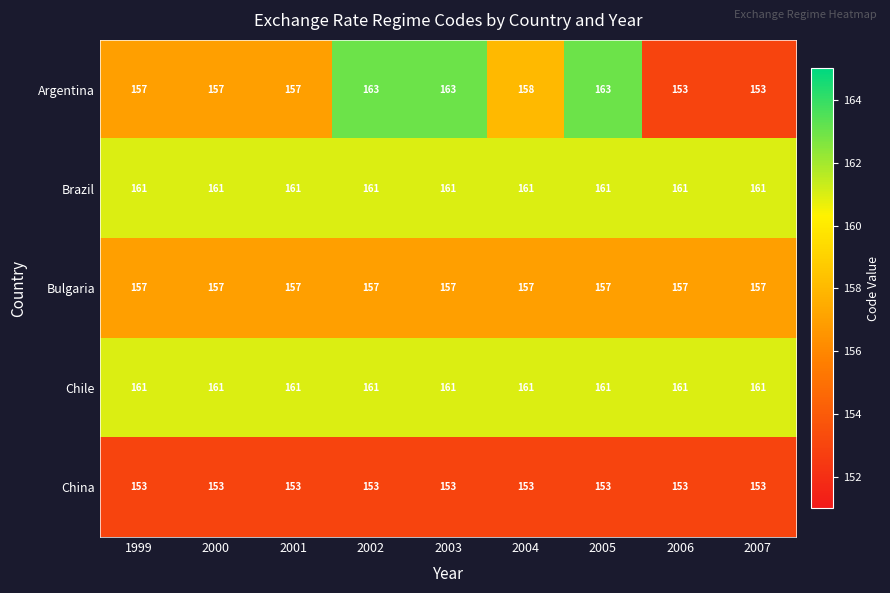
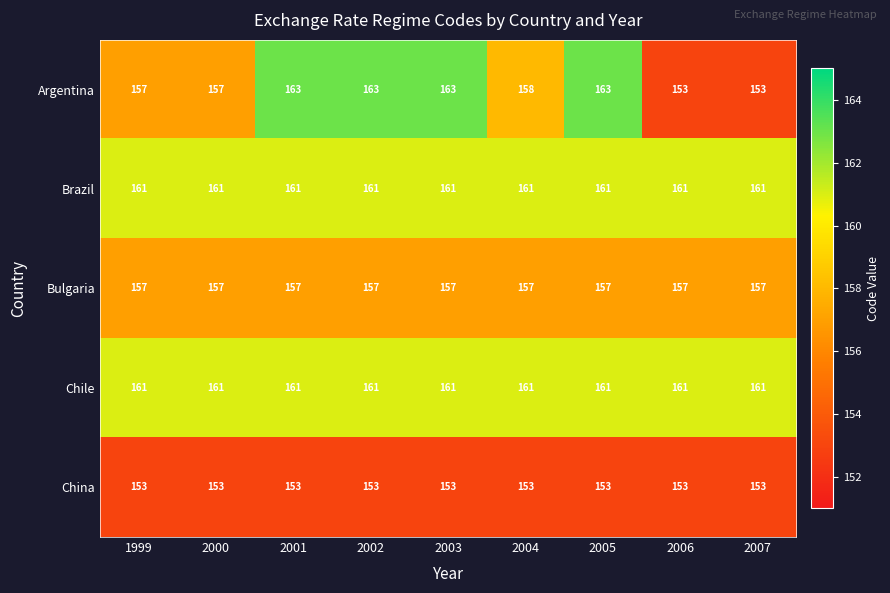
  {
    "Argentina": {
      "1999": 157,
      "2000": 157,
-     "2001": 157,
+     "2001": 163,
      "2002": 163,
      "2003": 163,
      "2004": 158,
      "2005": 163,
      "2006": 153,
      "2007": 153
    },
    "Brazil": {
      "1999": 161,
      "2000": 161,
      "2001": 161,
      "2002": 161,
      "2003": 161,
      "2004": 161,
      "2005": 161,
      "2006": 161,
      "2007": 161
    },
    "Bulgaria": {
      "1999": 157,
      "2000": 157,
      "2001": 157,
      "2002": 157,
      "2003": 157,
      "2004": 157,
      "2005": 157,
      "2006": 157,
      "2007": 157
    },
    "Chile": {
      "1999": 161,
      "2000": 161,
      "2001": 161,
      "2002": 161,
      "2003": 161,
      "2004": 161,
      "2005": 161,
      "2006": 161,
      "2007": 161
    },
    "China": {
      "1999": 153,
      "2000": 153,
      "2001": 153,
      "2002": 153,
      "2003": 153,
      "2004": 153,
      "2005": 153,
      "2006": 153,
      "2007": 153
    }
  }
